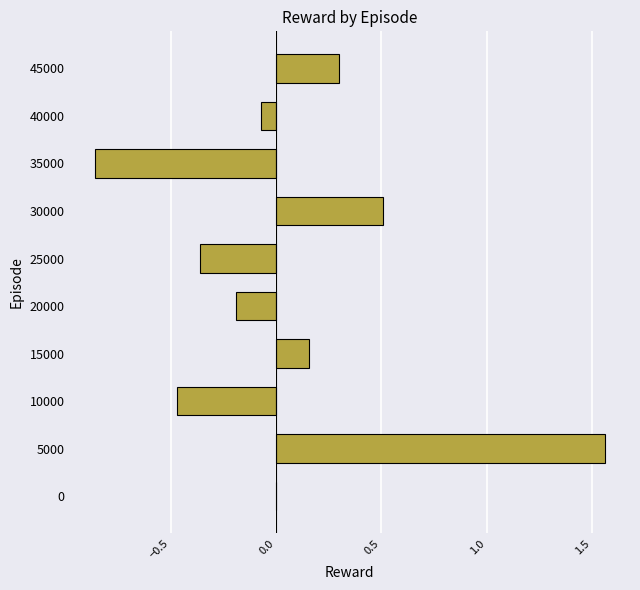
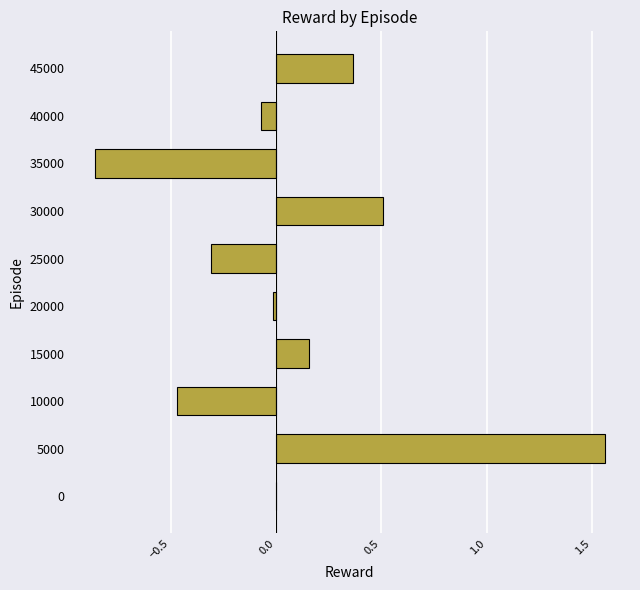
  {
-   "45000": 0.30,
+   "45000": 0.37,
    "40000": -0.07,
    "35000": -0.86,
    "30000": 0.51,
-   "25000": -0.36,
-   "20000": -0.19,
+   "25000": -0.31,
+   "20000": -0.01,
    "15000": 0.16,
    "10000": -0.47,
    "5000": 1.56
  }
